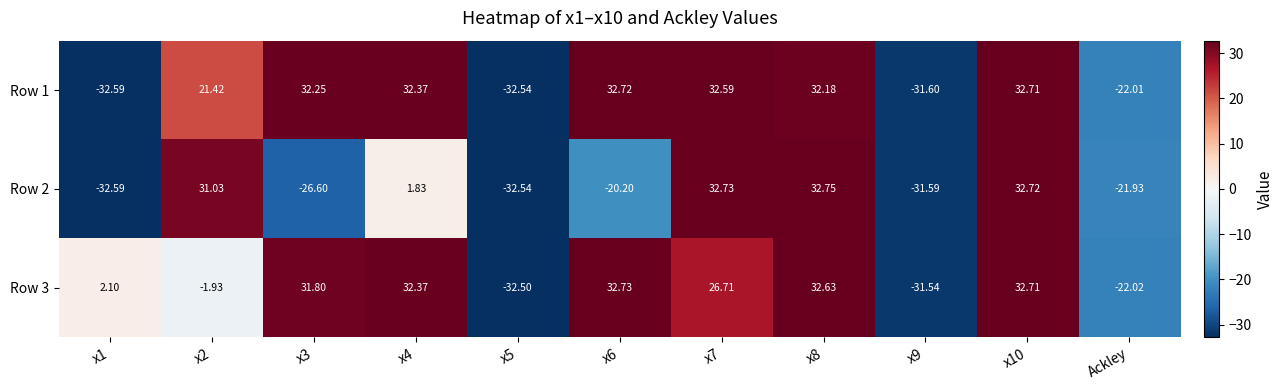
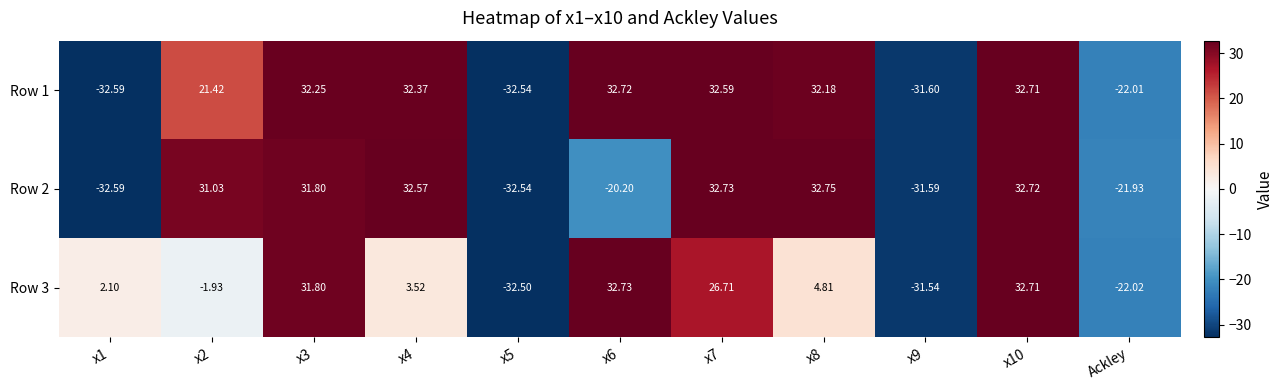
  {
    "Row 1": {
      "x1": -32.59,
      "x2": 21.42,
      "x3": 32.25,
      "x4": 32.37,
      "x5": -32.54,
      "x6": 32.72,
      "x7": 32.59,
      "x8": 32.18,
      "x9": -31.60,
      "x10": 32.71,
      "Ackley": -22.01
    },
    "Row 2": {
      "x1": -32.59,
      "x2": 31.03,
-     "x3": -26.60,
-     "x4": 1.83,
+     "x3": 31.80,
+     "x4": 32.57,
      "x5": -32.54,
      "x6": -20.20,
      "x7": 32.73,
      "x8": 32.75,
      "x9": -31.59,
      "x10": 32.72,
      "Ackley": -21.93
    },
    "Row 3": {
      "x1": 2.10,
      "x2": -1.93,
      "x3": 31.80,
-     "x4": 32.37,
+     "x4": 3.52,
      "x5": -32.50,
      "x6": 32.73,
      "x7": 26.71,
-     "x8": 32.63,
+     "x8": 4.81,
      "x9": -31.54,
      "x10": 32.71,
      "Ackley": -22.02
    }
  }
